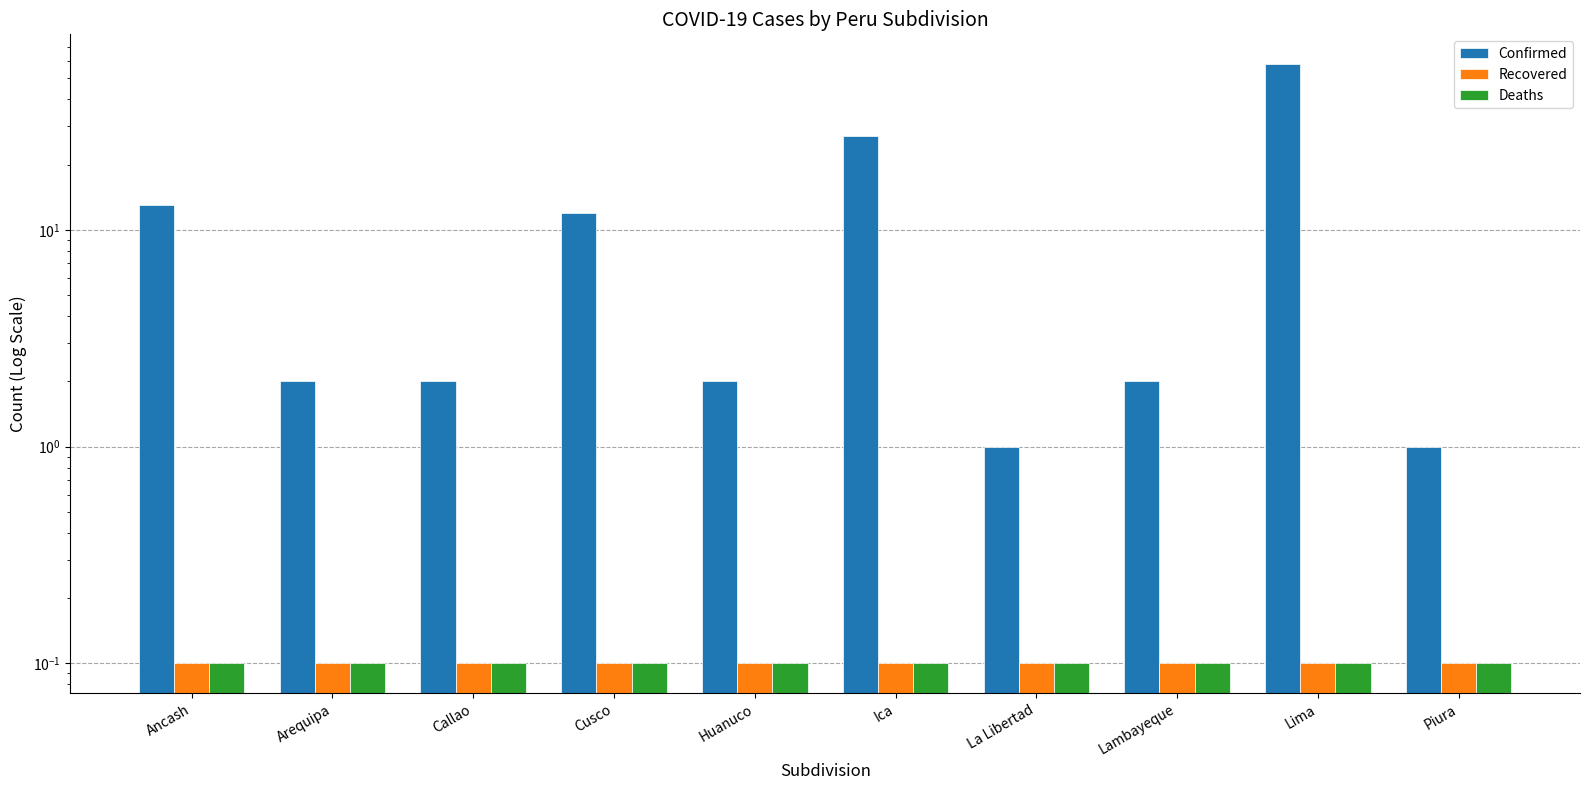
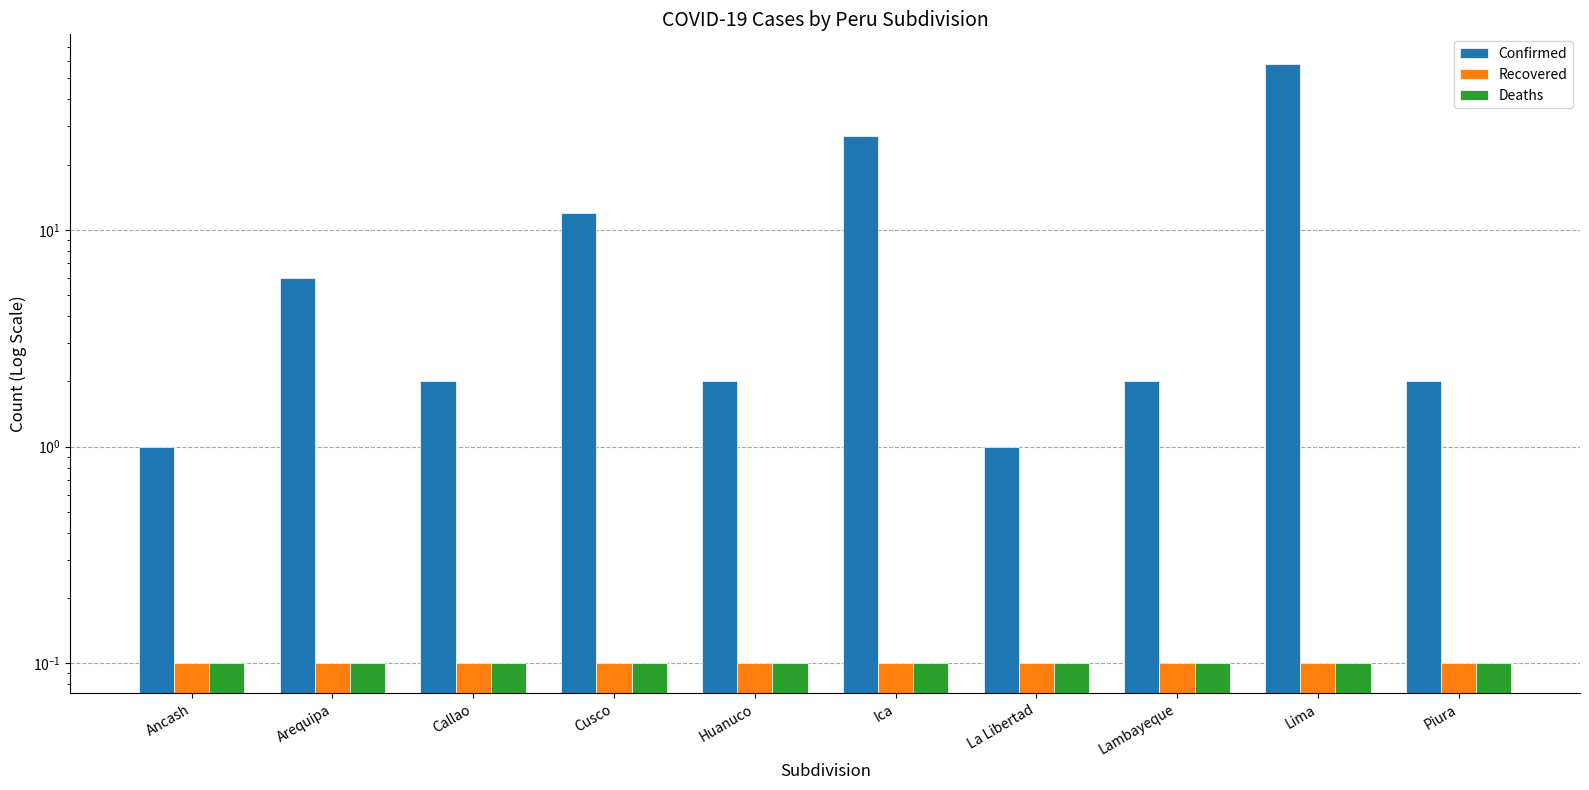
  {
    "Confirmed": {
-     "Ancash": 13,
-     "Arequipa": 2,
+     "Ancash": 1,
+     "Arequipa": 6,
      "Callao": 2,
      "Cusco": 12,
      "Huanuco": 2,
      "Ica": 27,
      "La Libertad": 1,
      "Lambayeque": 2,
      "Lima": 58,
-     "Piura": 1
+     "Piura": 2
    },
    "Recovered": {
      "Ancash": 0.10,
      "Arequipa": 0.10,
      "Callao": 0.10,
      "Cusco": 0.10,
      "Huanuco": 0.10,
      "Ica": 0.10,
      "La Libertad": 0.10,
      "Lambayeque": 0.10,
      "Lima": 0.10,
      "Piura": 0.10
    },
    "Deaths": {
      "Ancash": 0.10,
      "Arequipa": 0.10,
      "Callao": 0.10,
      "Cusco": 0.10,
      "Huanuco": 0.10,
      "Ica": 0.10,
      "La Libertad": 0.10,
      "Lambayeque": 0.10,
      "Lima": 0.10,
      "Piura": 0.10
    }
  }
